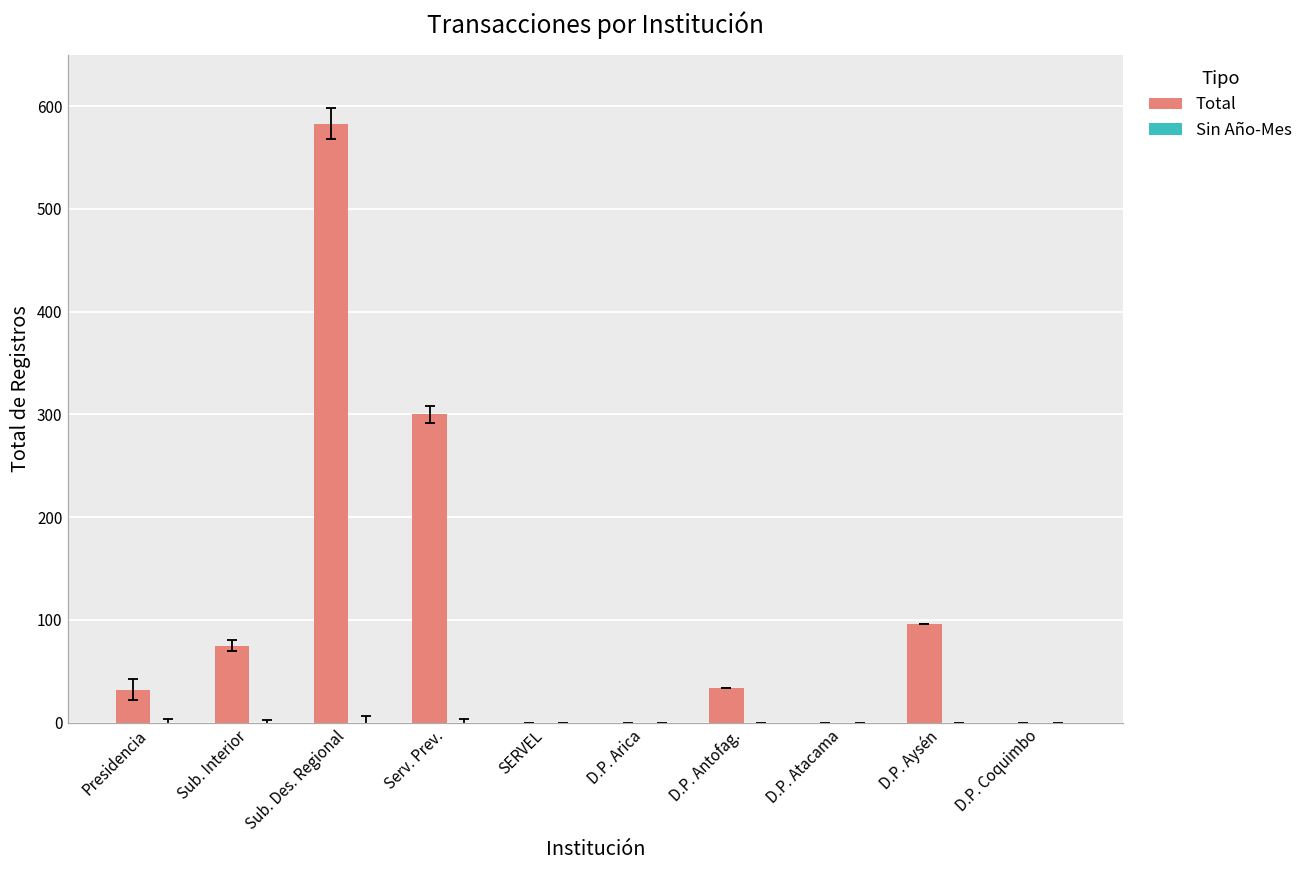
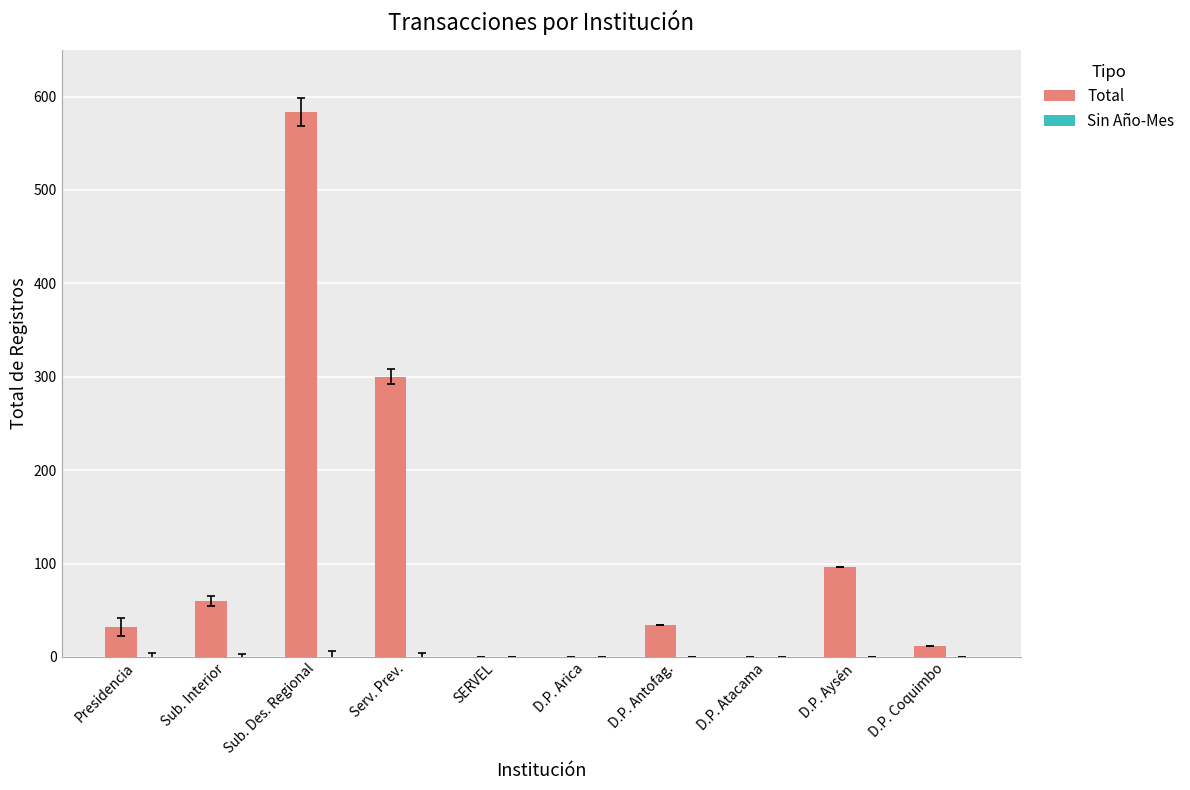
  {
    "Total": {
      "Presidencia": 30,
-     "Sub. Interior": 80,
+     "Sub. Interior": 60,
      "Sub. Des. Regional": 580,
      "Serv. Prev.": 300,
      "SERVEL": 0,
      "D.P. Arica": 0,
      "D.P. Antofag.": 30,
      "D.P. Atacama": 0,
      "D.P. Aysén": 100,
-     "D.P. Coquimbo": 0
+     "D.P. Coquimbo": 10
    },
    "Sin Año-Mes": {
      "Presidencia": 0,
      "Sub. Interior": 0,
      "Sub. Des. Regional": 0,
      "Serv. Prev.": 0,
      "SERVEL": 0,
      "D.P. Arica": 0,
      "D.P. Antofag.": 0,
      "D.P. Atacama": 0,
      "D.P. Aysén": 0,
      "D.P. Coquimbo": 0
    }
  }
